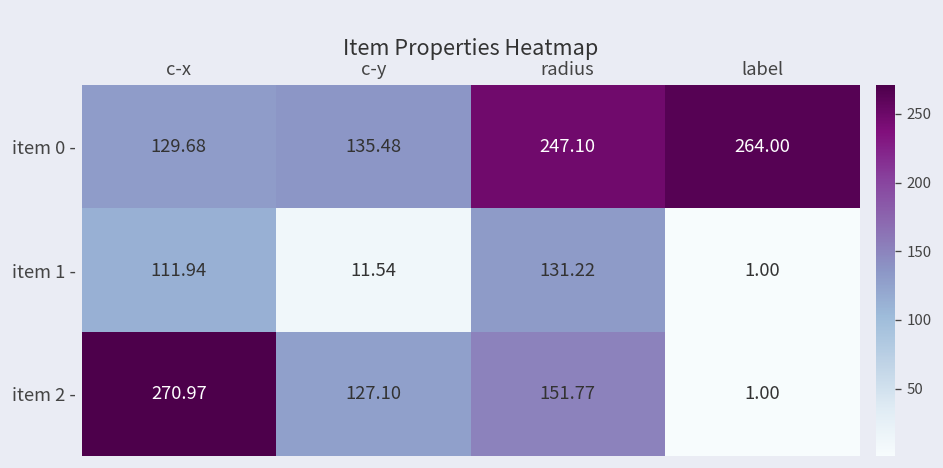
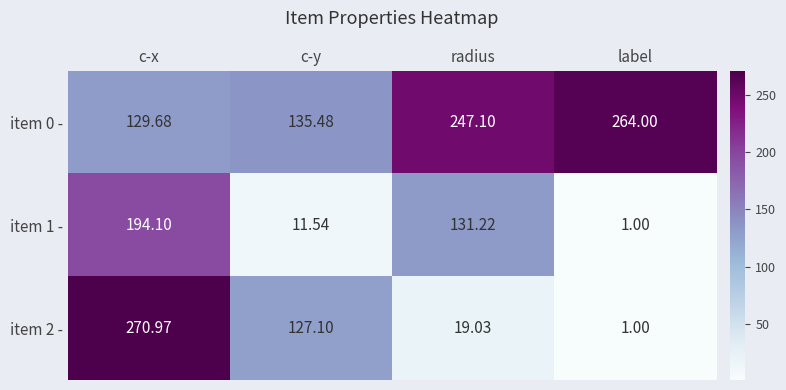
  {
    "item 0 -": {
      "c-x": 129.68,
      "c-y": 135.48,
      "radius": 247.10,
      "label": 264.00
    },
    "item 1 -": {
-     "c-x": 111.94,
+     "c-x": 194.10,
      "c-y": 11.54,
      "radius": 131.22,
      "label": 1.00
    },
    "item 2 -": {
      "c-x": 270.97,
      "c-y": 127.10,
-     "radius": 151.77,
+     "radius": 19.03,
      "label": 1.00
    }
  }
